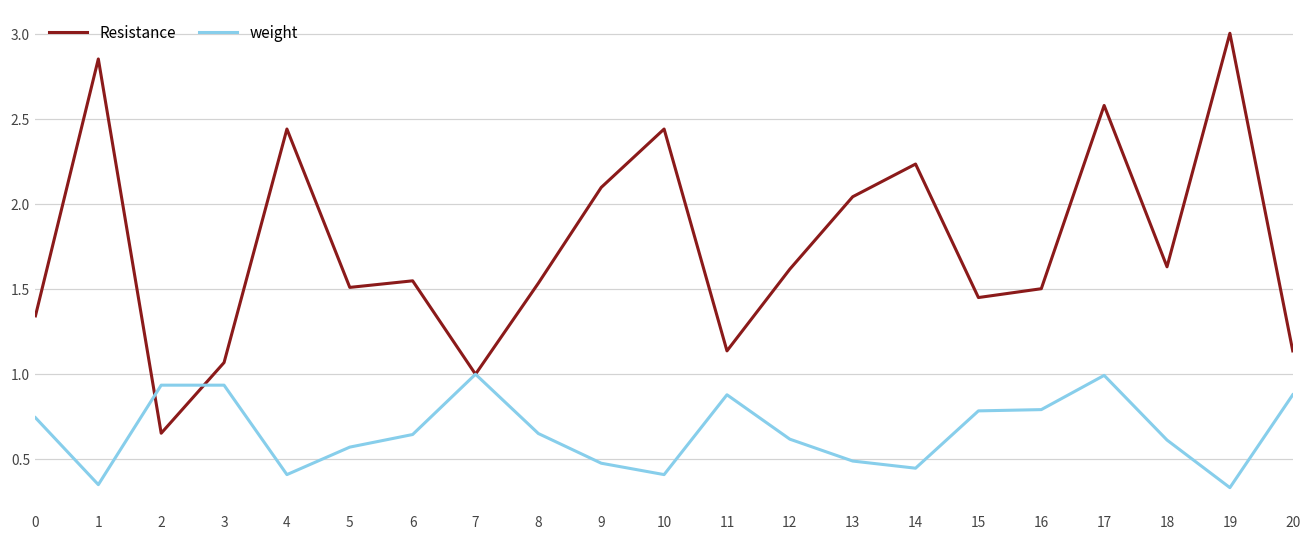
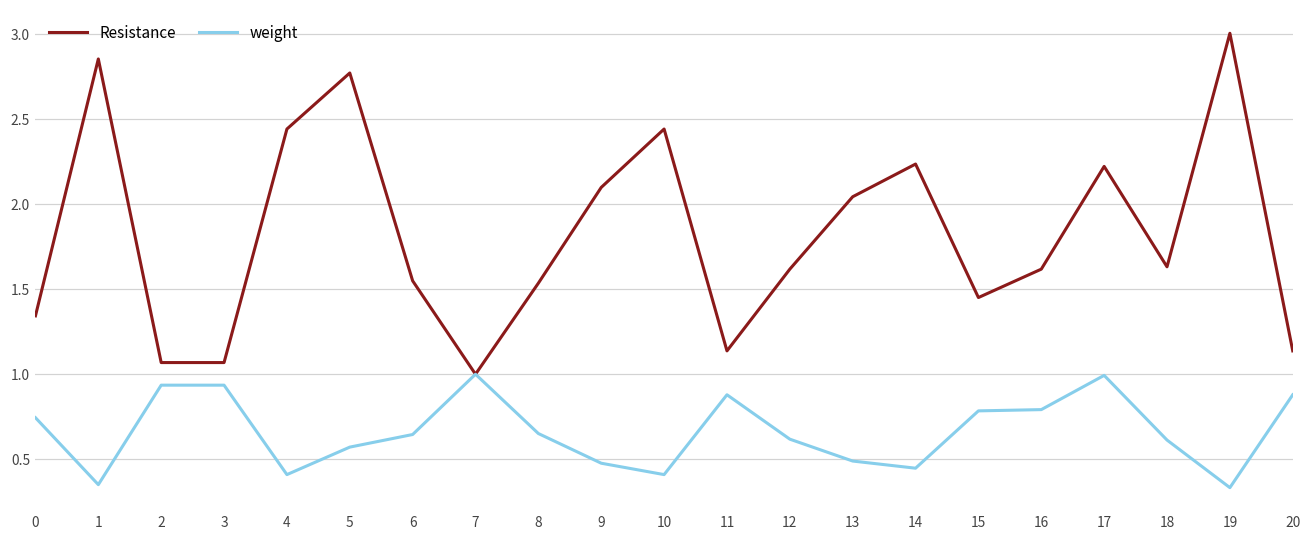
  {
    "Resistance": {
      "0": 1.34,
      "1": 2.86,
-     "2": 0.65,
+     "2": 1.07,
      "3": 1.07,
      "4": 2.44,
-     "5": 1.51,
+     "5": 2.77,
      "6": 1.55,
      "8": 1.54,
      "9": 2.10,
      "10": 2.44,
      "11": 1.14,
      "12": 1.62,
      "13": 2.04,
      "14": 2.24,
      "15": 1.45,
-     "16": 1.50,
-     "17": 2.58,
+     "16": 1.62,
+     "17": 2.22,
      "18": 1.63,
      "19": 3.01,
      "20": 1.14
    },
    "weight": {
      "0": 0.74,
      "1": 0.35,
      "2": 0.94,
      "3": 0.94,
      "4": 0.41,
      "5": 0.57,
      "6": 0.65,
      "8": 0.65,
      "9": 0.48,
      "10": 0.41,
      "11": 0.88,
      "12": 0.62,
      "13": 0.49,
      "14": 0.45,
      "15": 0.78,
      "16": 0.79,
      "17": 0.99,
      "18": 0.61,
      "19": 0.33,
      "20": 0.88
    }
  }
